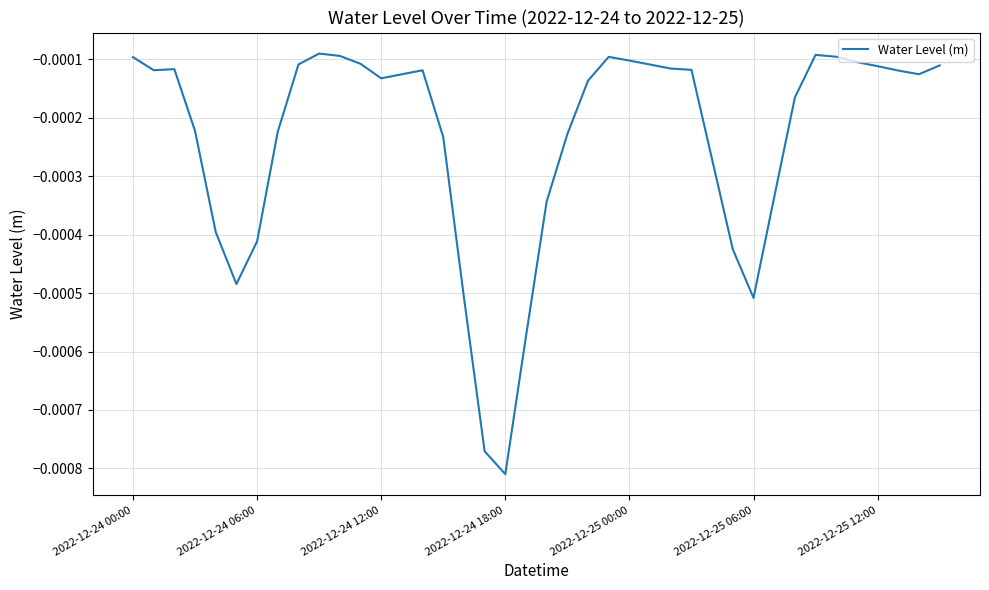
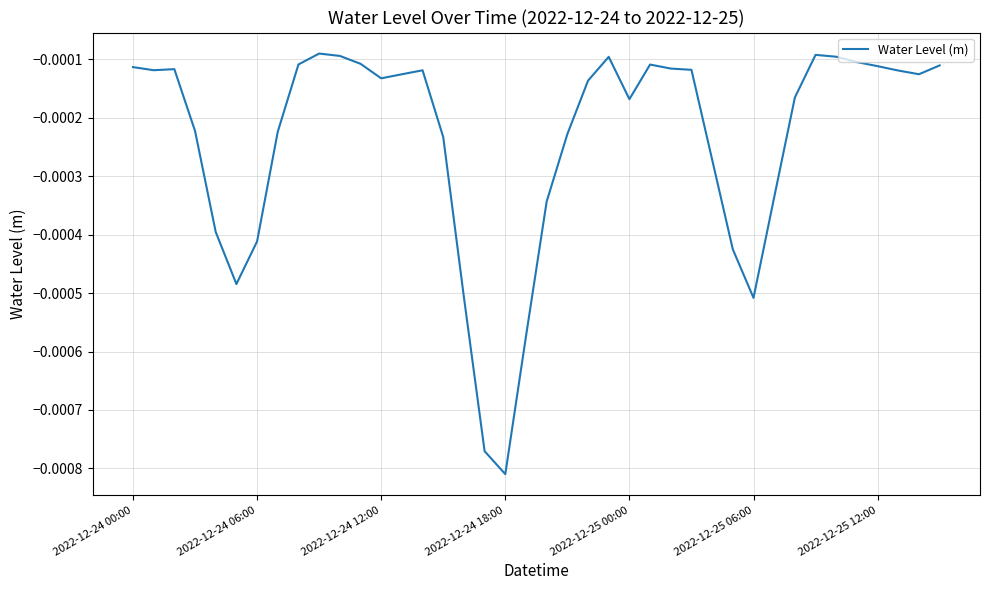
  {
-   "2022-12-24 00:00": -0.00010,
+   "2022-12-24 00:00": -0.00011,
    "2022-12-24 06:00": -0.00041,
    "2022-12-24 12:00": -0.00013,
    "2022-12-24 18:00": -0.00081,
-   "2022-12-25 00:00": -0.00010,
+   "2022-12-25 00:00": -0.00017,
    "2022-12-25 06:00": -0.00051,
    "2022-12-25 12:00": -0.00011
  }
